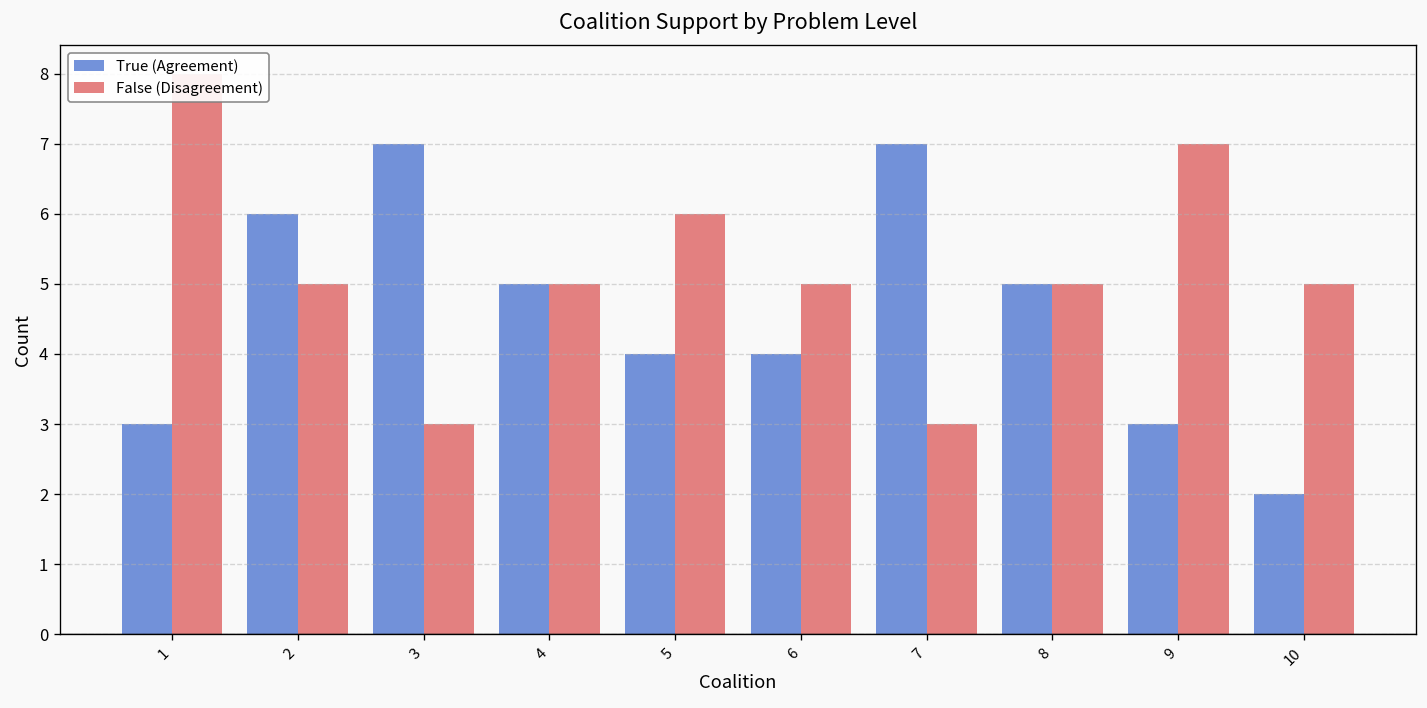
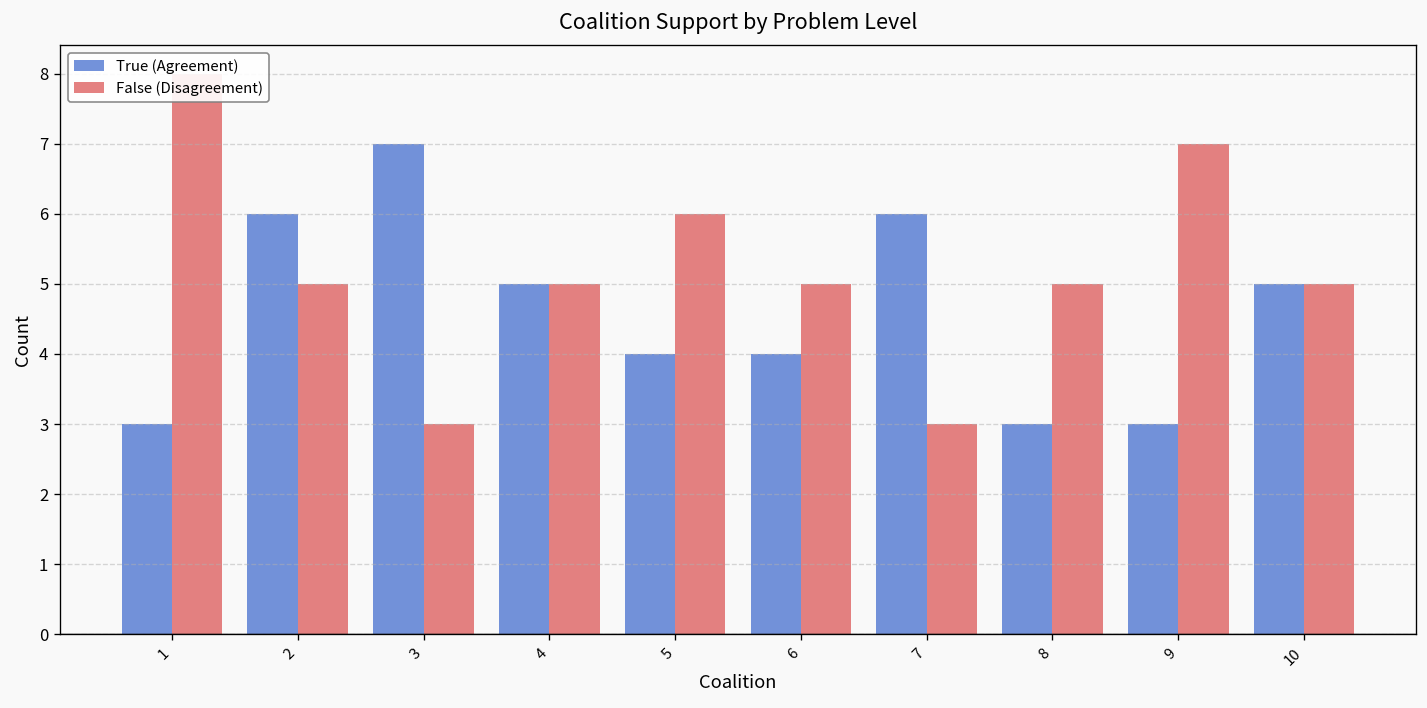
  {
    "True (Agreement)": {
      "1": 3,
      "2": 6,
      "3": 7,
      "4": 5,
      "5": 4,
      "6": 4,
-     "7": 7,
-     "8": 5,
+     "7": 6,
+     "8": 3,
      "9": 3,
-     "10": 2
+     "10": 5
    },
    "False (Disagreement)": {
      "2": 5,
      "3": 3,
      "4": 5,
      "5": 6,
      "6": 5,
      "7": 3,
      "8": 5,
      "9": 7,
      "10": 5
    }
  }
